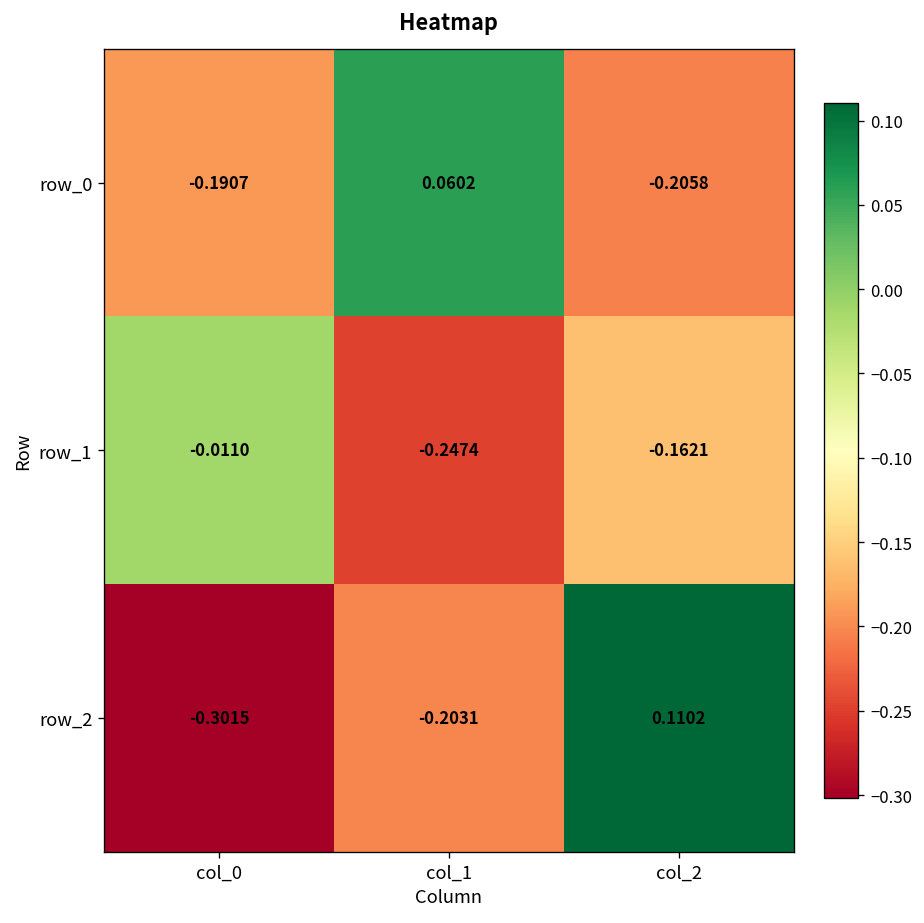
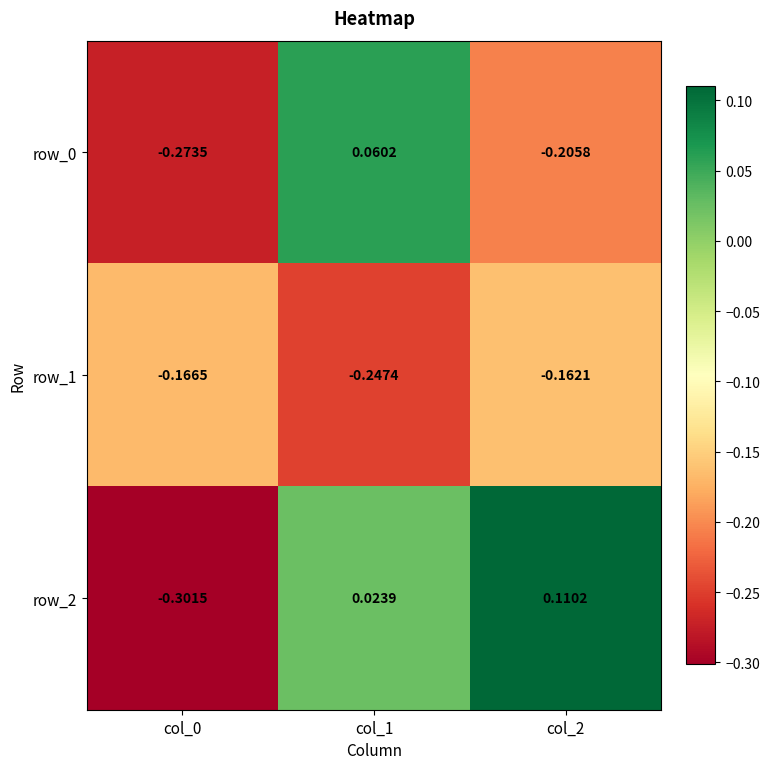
  {
    "row_0": {
-     "col_0": -0.1907,
+     "col_0": -0.2735,
      "col_1": 0.0602,
      "col_2": -0.2058
    },
    "row_1": {
-     "col_0": -0.0110,
+     "col_0": -0.1665,
      "col_1": -0.2474,
      "col_2": -0.1621
    },
    "row_2": {
      "col_0": -0.3015,
-     "col_1": -0.2031,
+     "col_1": 0.0239,
      "col_2": 0.1102
    }
  }
